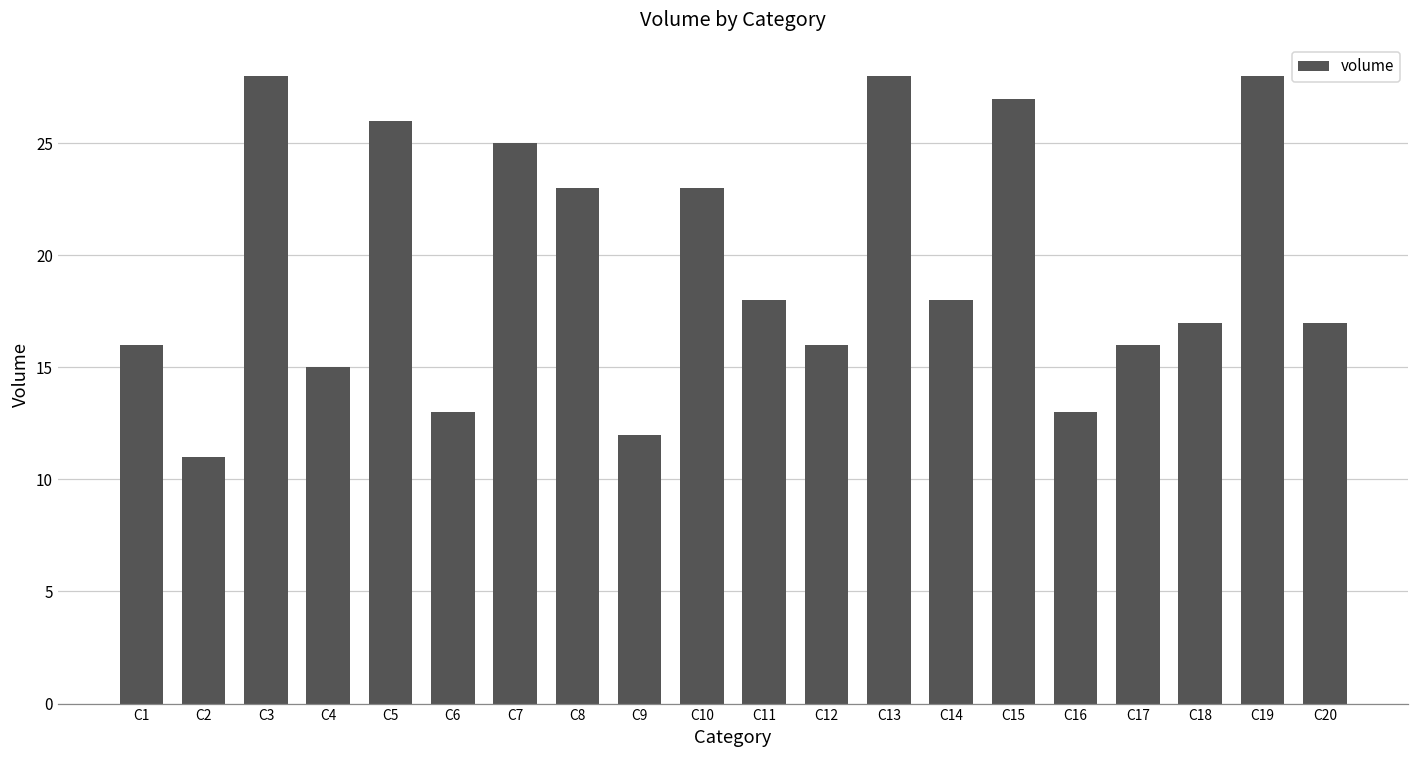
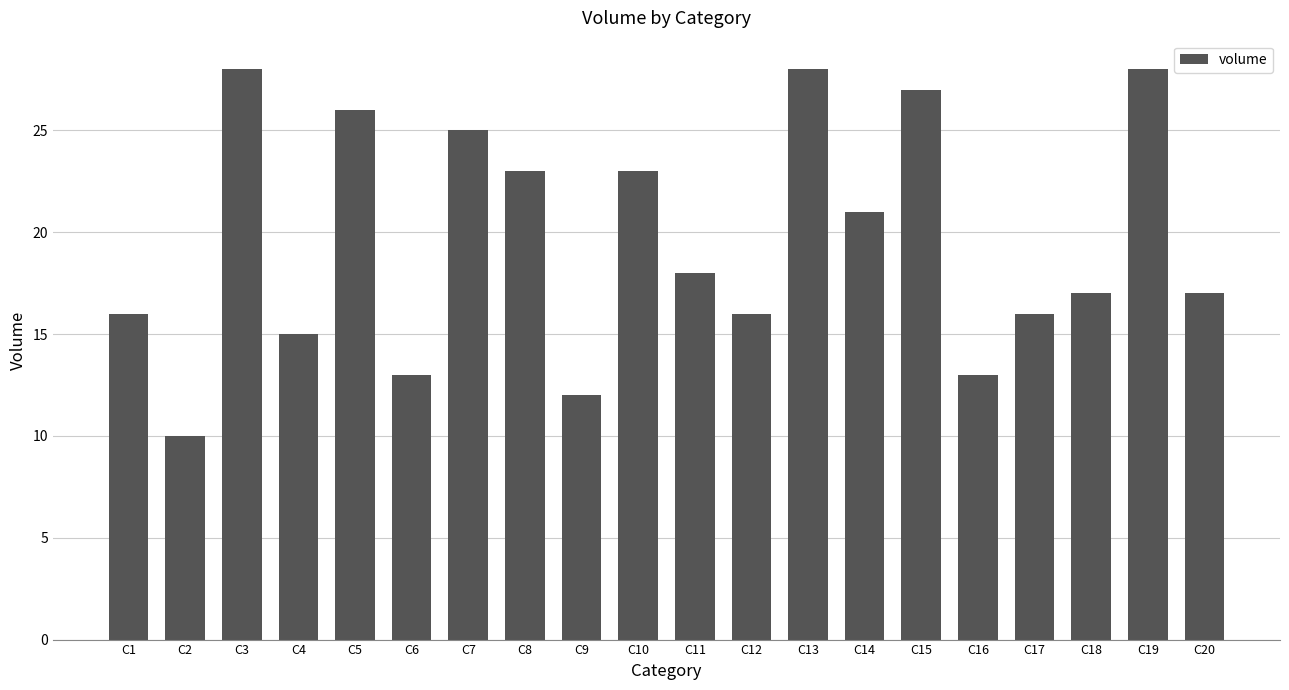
  {
    "C1": 16,
-   "C2": 11,
+   "C2": 10,
    "C3": 28,
    "C4": 15,
    "C5": 26,
    "C6": 13,
    "C7": 25,
    "C8": 23,
    "C9": 12,
    "C10": 23,
    "C11": 18,
    "C12": 16,
    "C13": 28,
-   "C14": 18,
+   "C14": 21,
    "C15": 27,
    "C16": 13,
    "C17": 16,
    "C18": 17,
    "C19": 28,
    "C20": 17
  }
